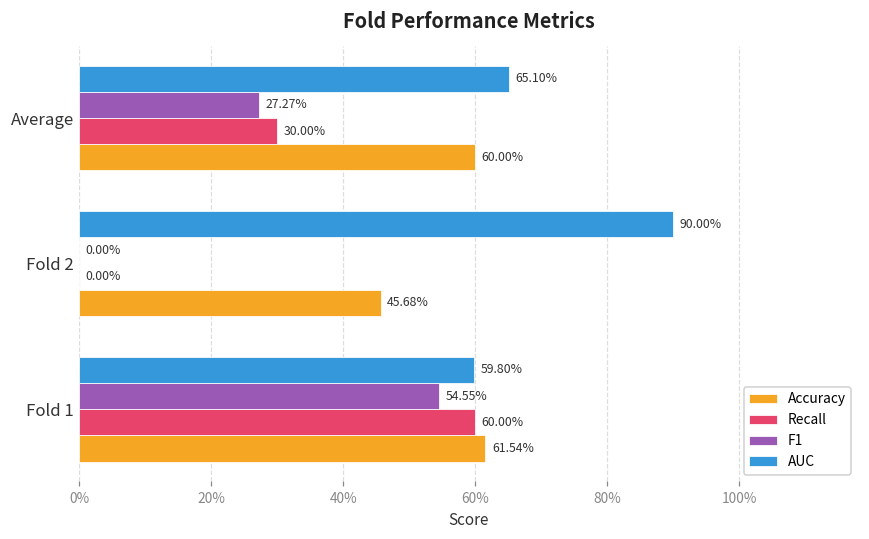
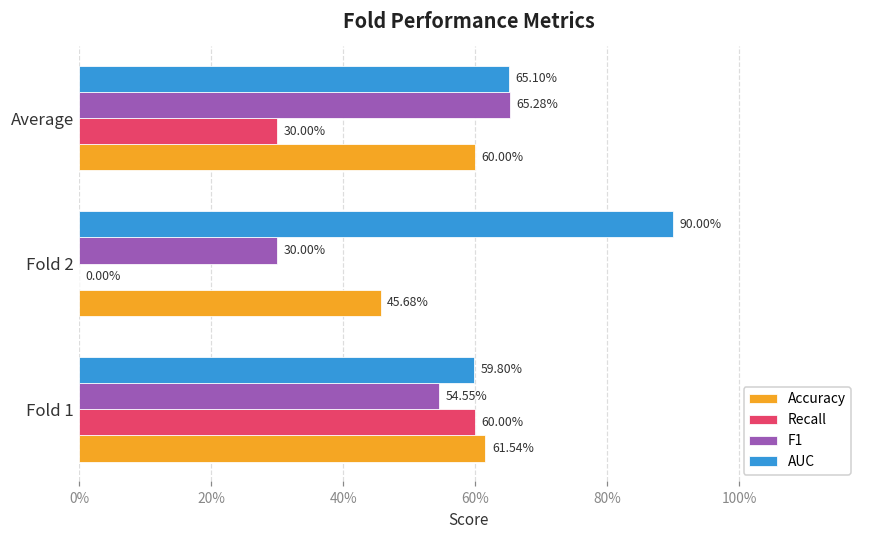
  {
    "Accuracy": {
      "Average": "60.00%",
      "Fold 2": "45.68%",
      "Fold 1": "61.54%"
    },
    "Recall": {
      "Average": "30.00%",
      "Fold 2": "0.00%",
      "Fold 1": "60.00%"
    },
    "F1": {
-     "Average": "27.27%",
-     "Fold 2": "0.00%",
+     "Average": "65.28%",
+     "Fold 2": "30.00%",
      "Fold 1": "54.55%"
    },
    "AUC": {
      "Average": "65.10%",
      "Fold 2": "90.00%",
      "Fold 1": "59.80%"
    }
  }
